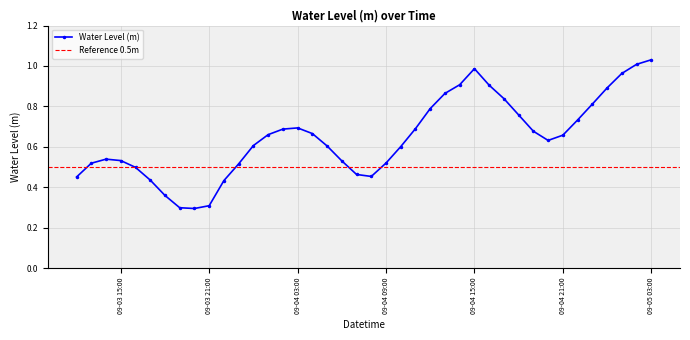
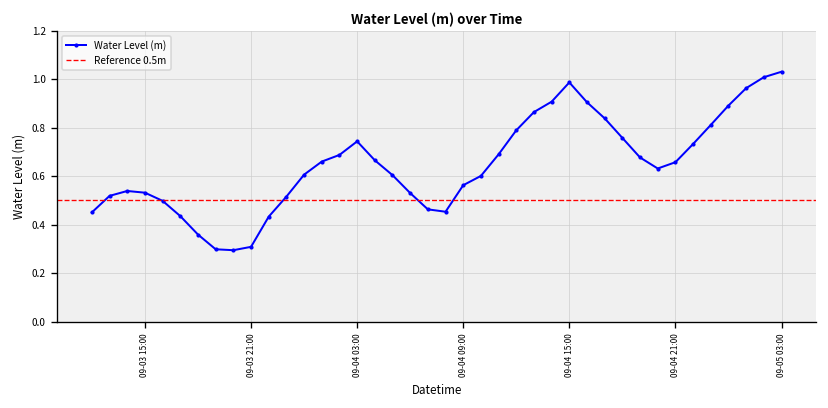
  {
    "09-03 15:00": 0.53,
    "09-03 21:00": 0.31,
-   "09-04 03:00": 0.69,
-   "09-04 09:00": 0.52,
+   "09-04 03:00": 0.74,
+   "09-04 09:00": 0.56,
    "09-04 15:00": 0.99,
    "09-04 21:00": 0.66,
    "09-05 03:00": 1.03
  }
